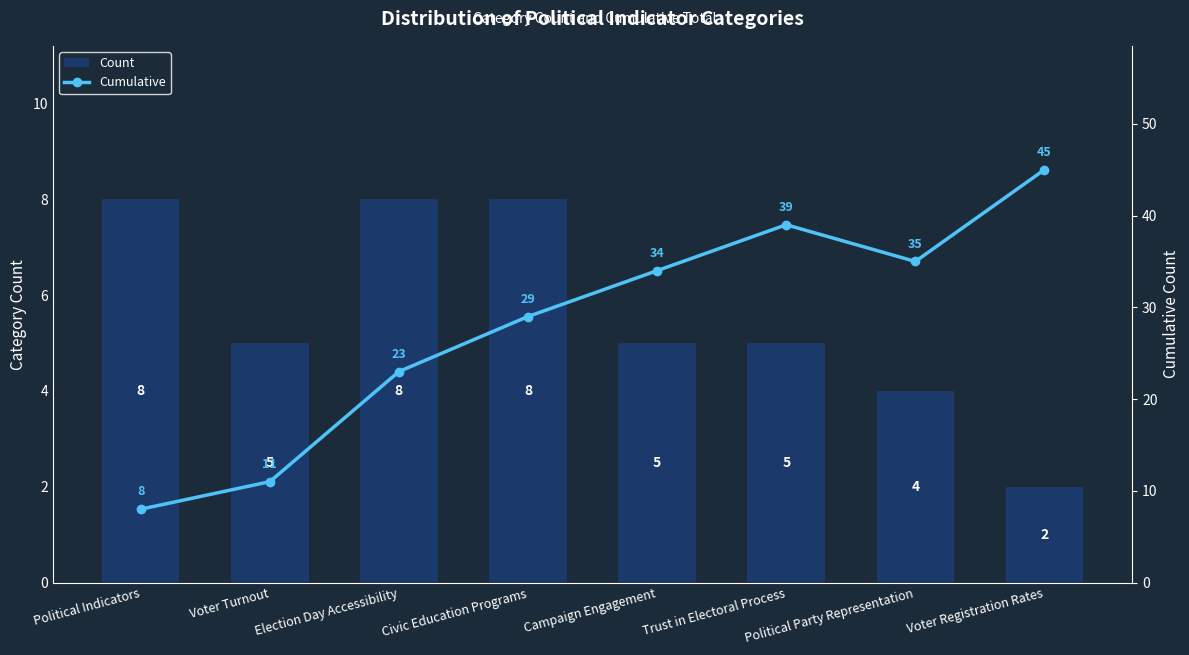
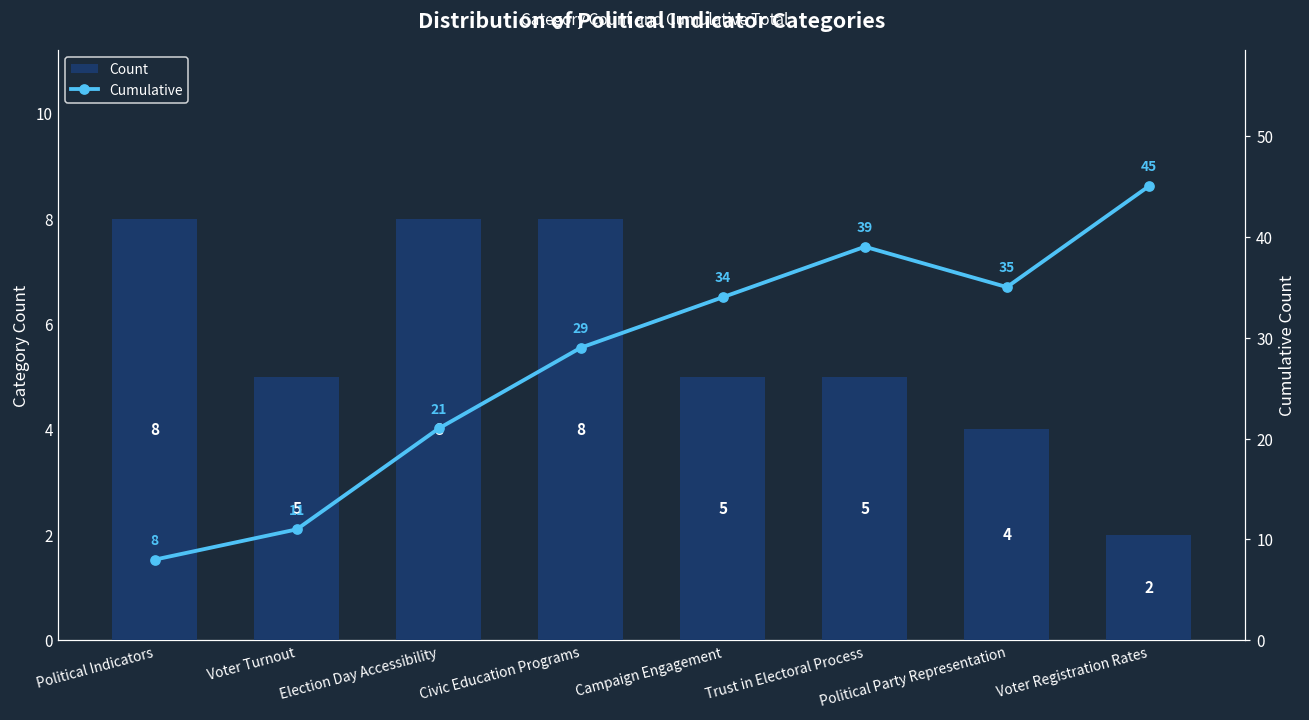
  {
    "Count": {
      "Political Indicators": 8,
      "Election Day Accessibility": 8,
      "Civic Education Programs": 8,
      "Campaign Engagement": 5,
      "Trust in Electoral Process": 5,
      "Political Party Representation": 4,
      "Voter Registration Rates": 2
    },
    "Cumulative": {
-     "Election Day Accessibility": 23,
+     "Election Day Accessibility": 21,
      "Civic Education Programs": 29,
      "Campaign Engagement": 34,
      "Trust in Electoral Process": 39,
      "Political Party Representation": 35,
      "Voter Registration Rates": 45
    }
  }
